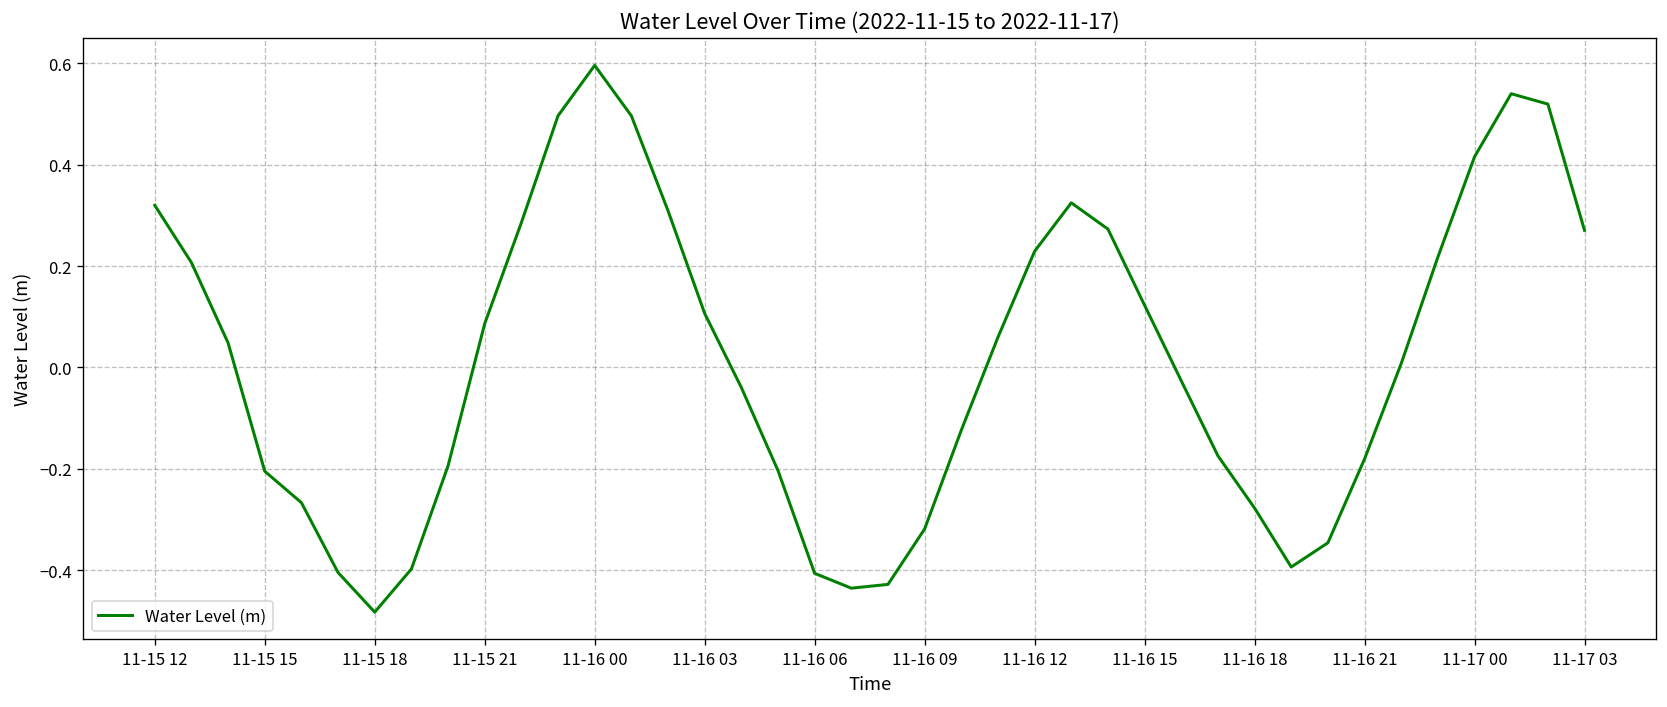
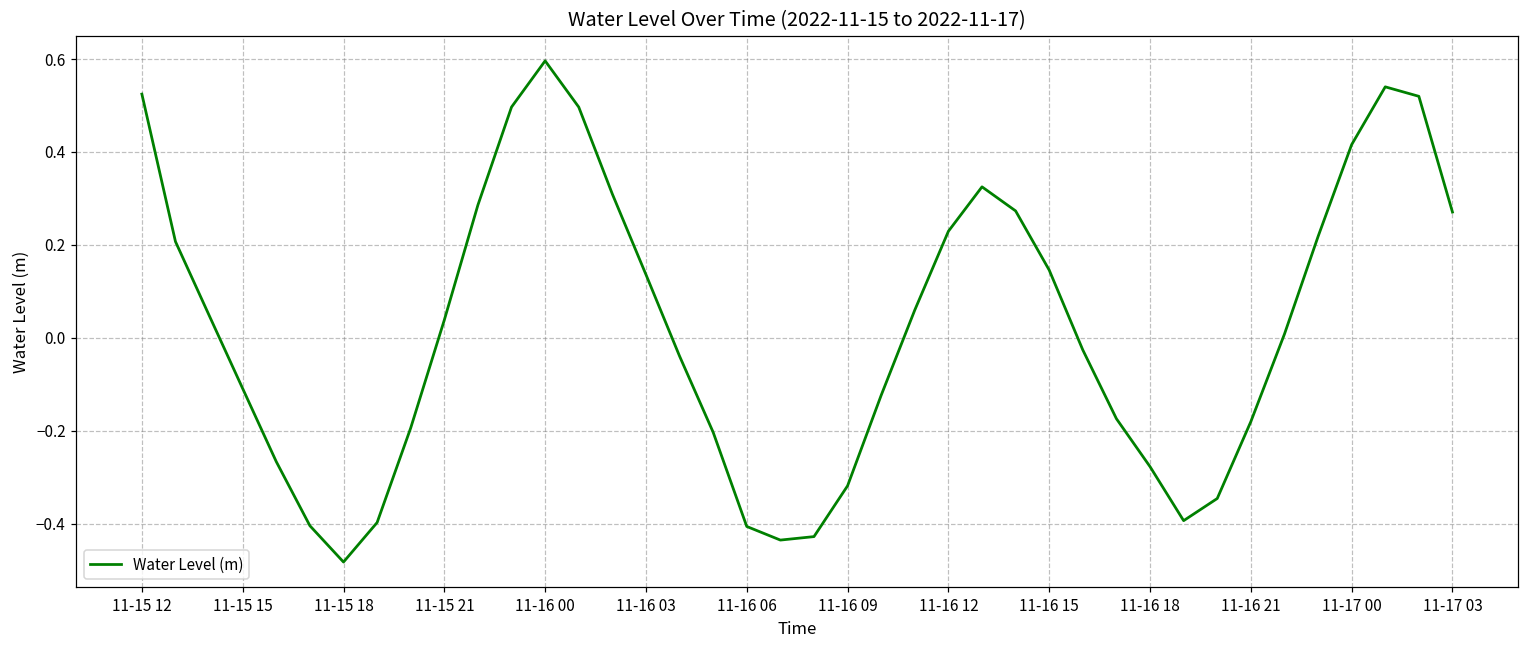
  {
-   "11-15 12": 0.32,
-   "11-15 15": -0.20,
+   "11-15 12": 0.52,
+   "11-15 15": -0.11,
    "11-15 18": -0.48,
-   "11-15 21": 0.09,
+   "11-15 21": 0.04,
    "11-16 00": 0.60,
-   "11-16 03": 0.11,
+   "11-16 03": 0.14,
    "11-16 06": -0.41,
    "11-16 09": -0.32,
    "11-16 12": 0.23,
-   "11-16 15": 0.12,
+   "11-16 15": 0.15,
    "11-16 18": -0.28,
    "11-16 21": -0.18,
    "11-17 00": 0.42,
    "11-17 03": 0.27
  }
